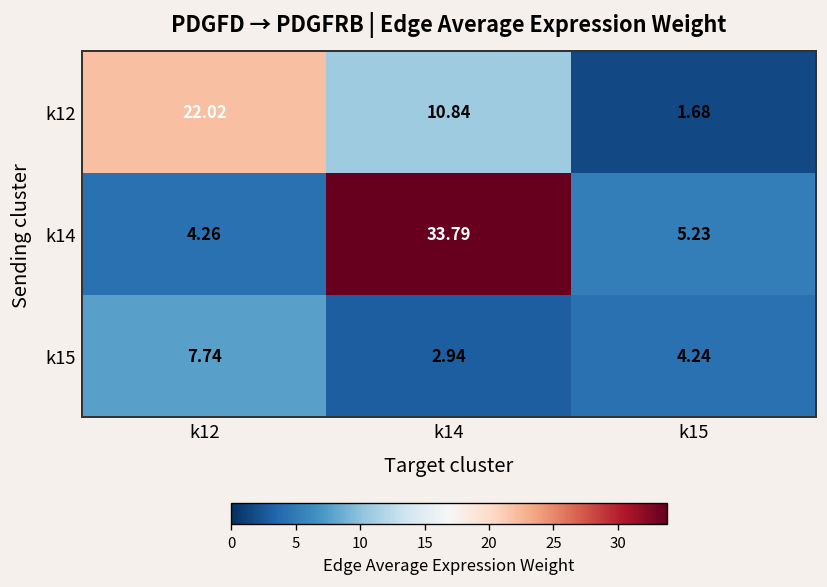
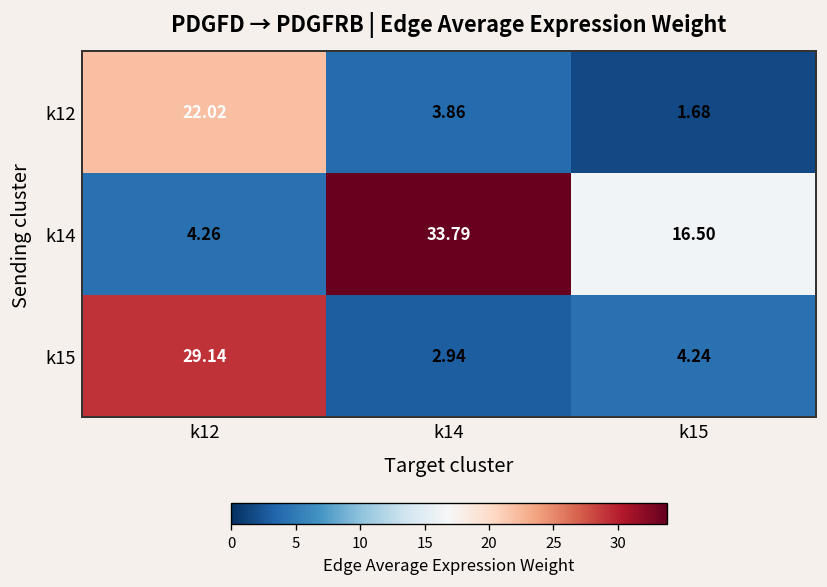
  {
    "k12": {
      "k12": 22.02,
-     "k14": 10.84,
+     "k14": 3.86,
      "k15": 1.68
    },
    "k14": {
      "k12": 4.26,
      "k14": 33.79,
-     "k15": 5.23
+     "k15": 16.50
    },
    "k15": {
-     "k12": 7.74,
+     "k12": 29.14,
      "k14": 2.94,
      "k15": 4.24
    }
  }
